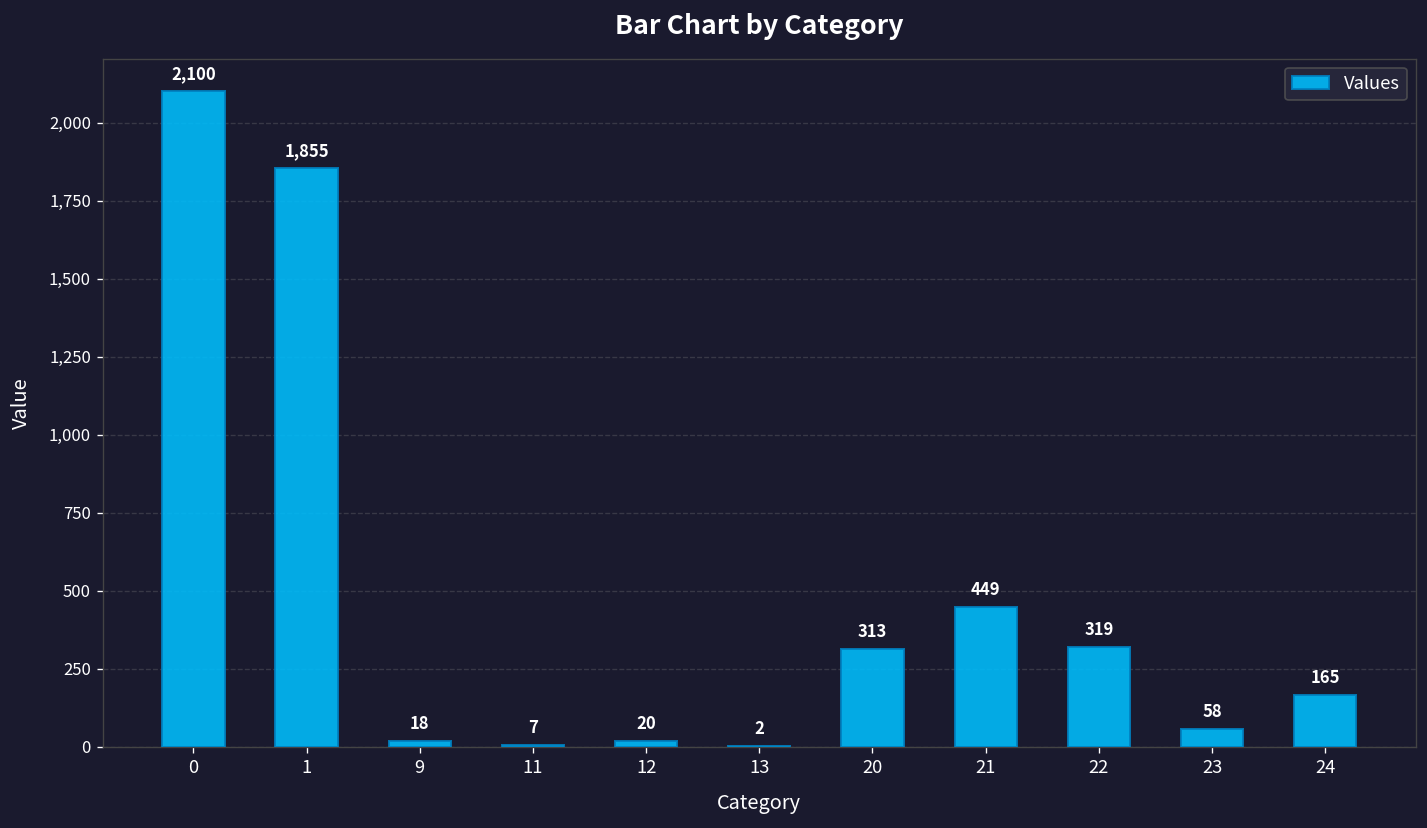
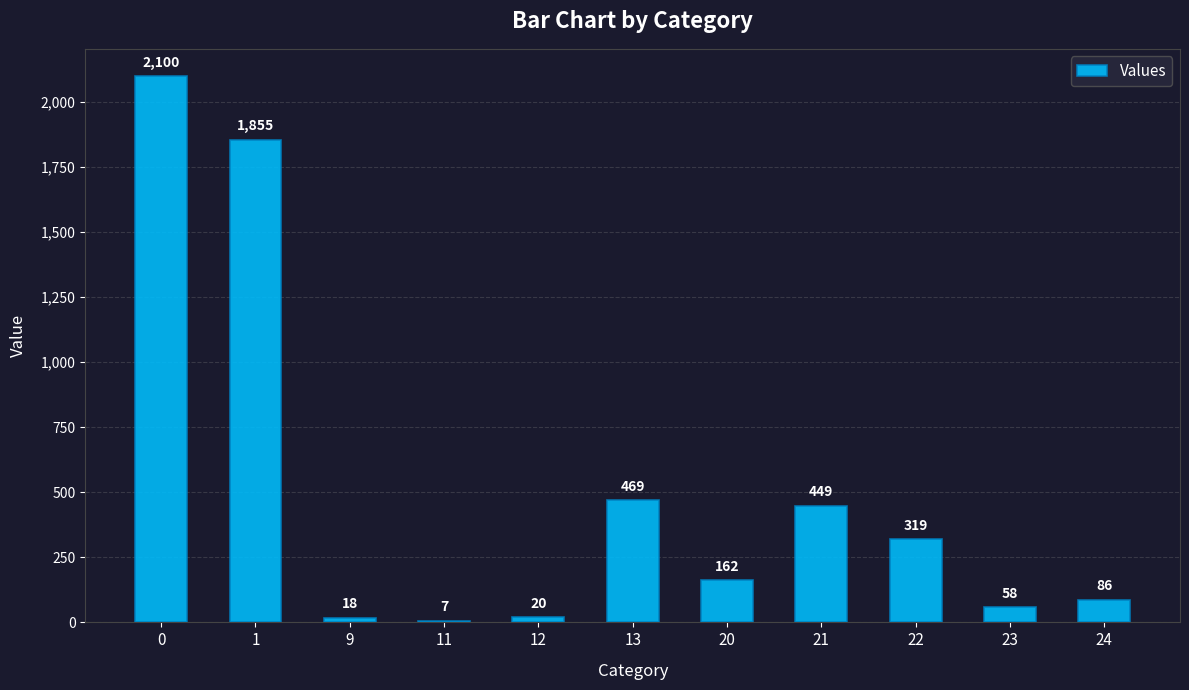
  {
    "0": "2,100",
    "1": "1,855",
    "9": "18",
    "11": "7",
    "12": "20",
-   "13": "2",
-   "20": "313",
+   "13": "469",
+   "20": "162",
    "21": "449",
    "22": "319",
    "23": "58",
-   "24": "165"
+   "24": "86"
  }
